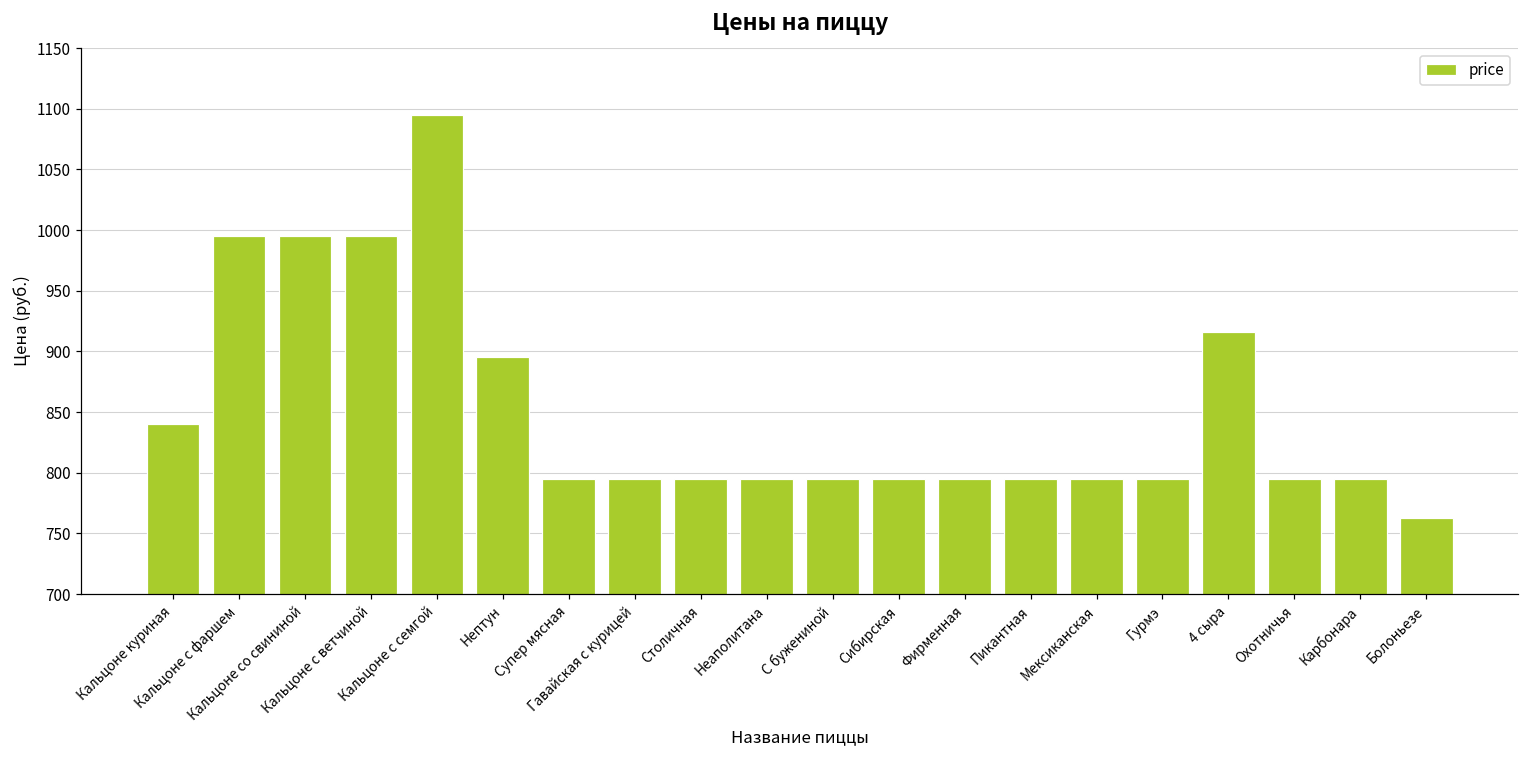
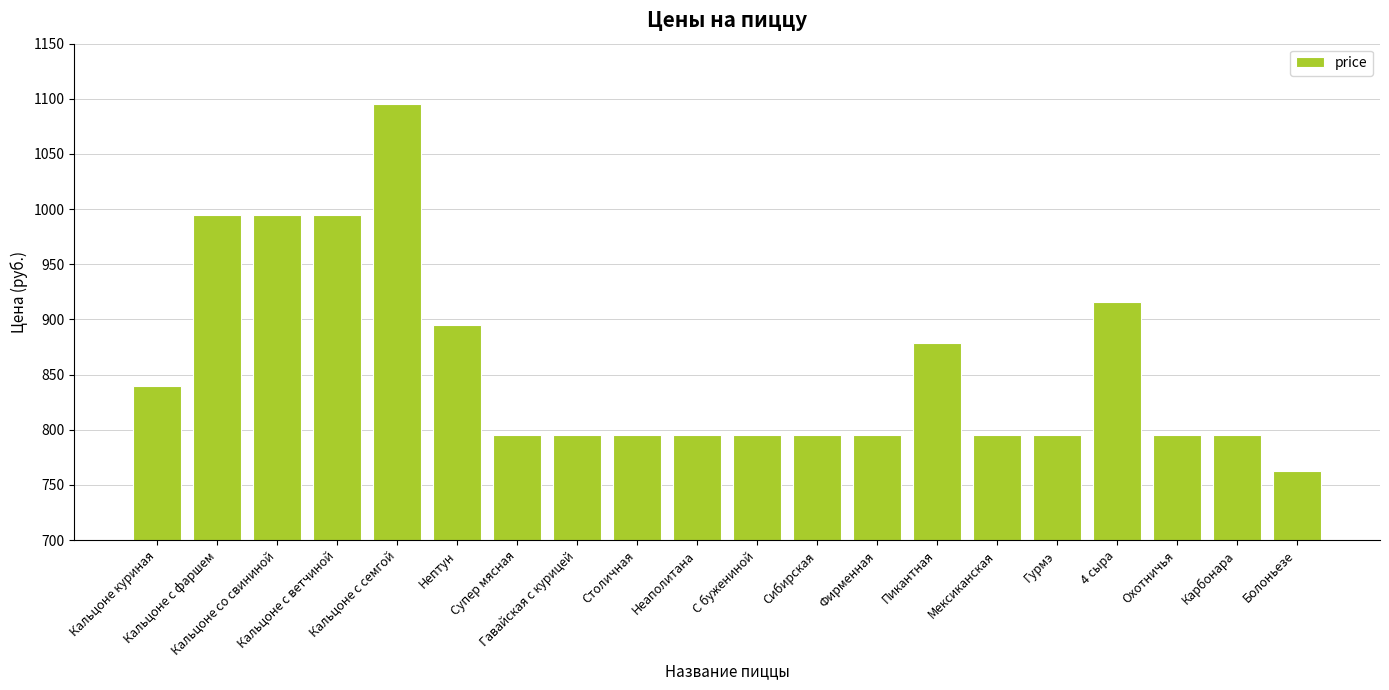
  {
    "Кальцоне куриная": 840,
    "Кальцоне с фаршем": 995,
    "Кальцоне со свининой": 995,
    "Кальцоне с ветчиной": 995,
    "Кальцоне с семгой": 1095,
    "Нептун": 895,
    "Супер мясная": 795,
    "Гавайская с курицей": 795,
    "Столичная": 795,
    "Неаполитана": 795,
    "С бужениной": 795,
    "Сибирская": 795,
    "Фирменная": 795,
-   "Пикантная": 795,
+   "Пикантная": 879,
    "Мексиканская": 795,
    "Гурмэ": 795,
    "4 сыра": 916,
    "Охотничья": 795,
    "Карбонара": 795,
    "Болоньезе": 763
  }
